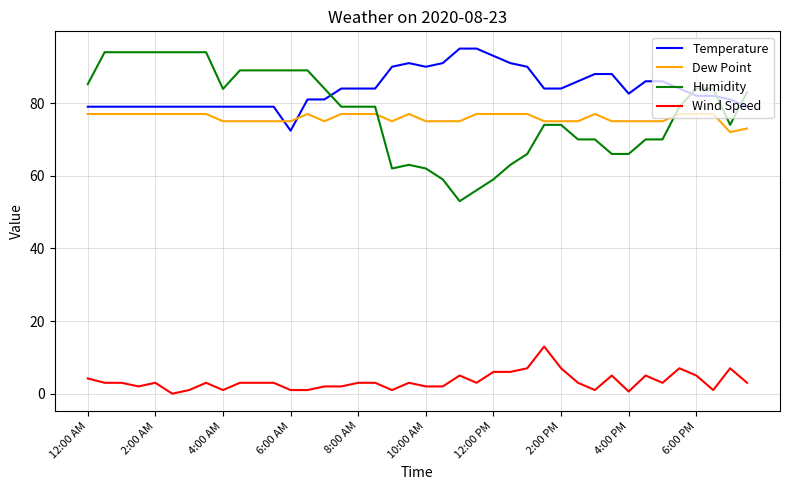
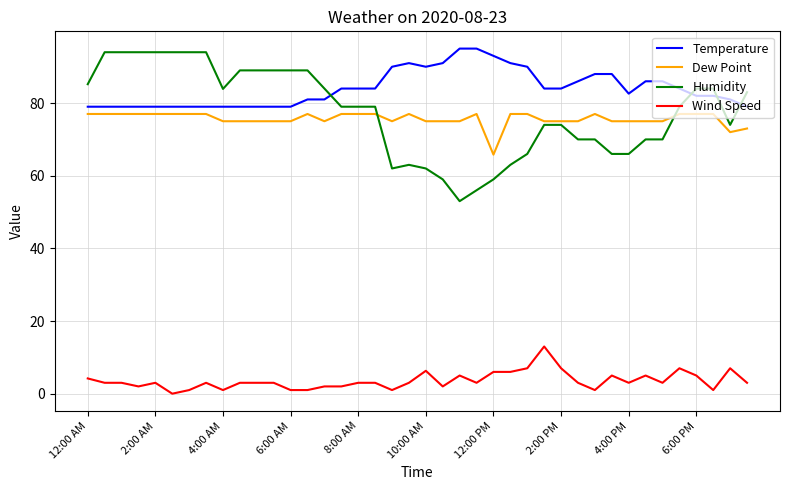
  {
    "Temperature": {
      "12:00 AM": 79,
      "2:00 AM": 79,
      "4:00 AM": 79,
-     "6:00 AM": 72,
+     "6:00 AM": 79,
      "8:00 AM": 84,
      "10:00 AM": 90,
      "12:00 PM": 93,
      "2:00 PM": 84,
      "4:00 PM": 83
    },
    "Dew Point": {
      "12:00 AM": 77,
      "2:00 AM": 77,
      "4:00 AM": 75,
      "6:00 AM": 75,
      "8:00 AM": 77,
      "10:00 AM": 75,
-     "12:00 PM": 77,
+     "12:00 PM": 66,
      "2:00 PM": 75,
      "4:00 PM": 75
    },
    "Humidity": {
      "12:00 AM": 85,
      "2:00 AM": 94,
      "4:00 AM": 84,
      "6:00 AM": 89,
      "8:00 AM": 79,
      "10:00 AM": 62,
      "12:00 PM": 59,
      "2:00 PM": 74,
      "4:00 PM": 66
    },
    "Wind Speed": {
      "12:00 AM": 4,
      "2:00 AM": 3,
      "4:00 AM": 1,
      "6:00 AM": 1,
      "8:00 AM": 3,
-     "10:00 AM": 2,
+     "10:00 AM": 6,
      "12:00 PM": 6,
      "2:00 PM": 7,
-     "4:00 PM": 1,
+     "4:00 PM": 3,
      "6:00 PM": 5
    }
  }
